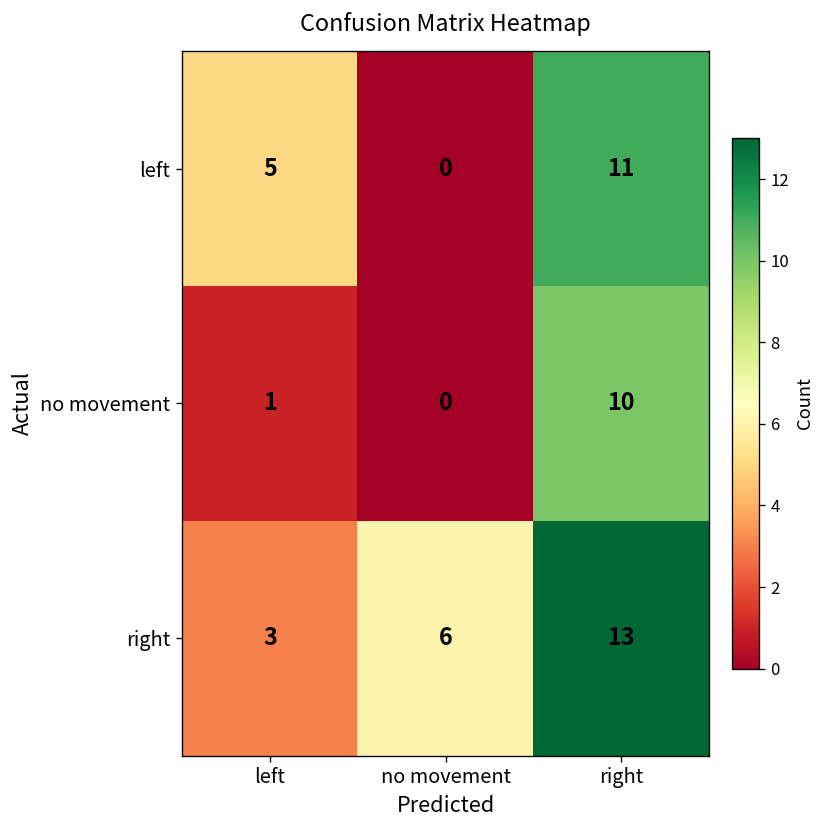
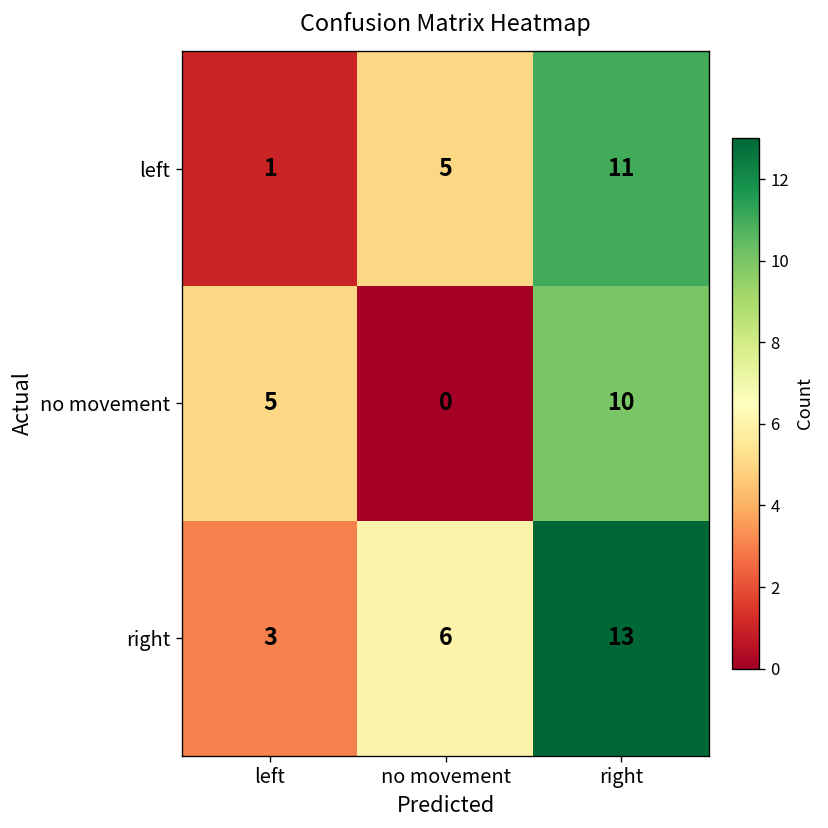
  {
    "left": {
-     "left": 5,
-     "no movement": 0,
+     "left": 1,
+     "no movement": 5,
      "right": 11
    },
    "no movement": {
-     "left": 1,
+     "left": 5,
      "no movement": 0,
      "right": 10
    },
    "right": {
      "left": 3,
      "no movement": 6,
      "right": 13
    }
  }
